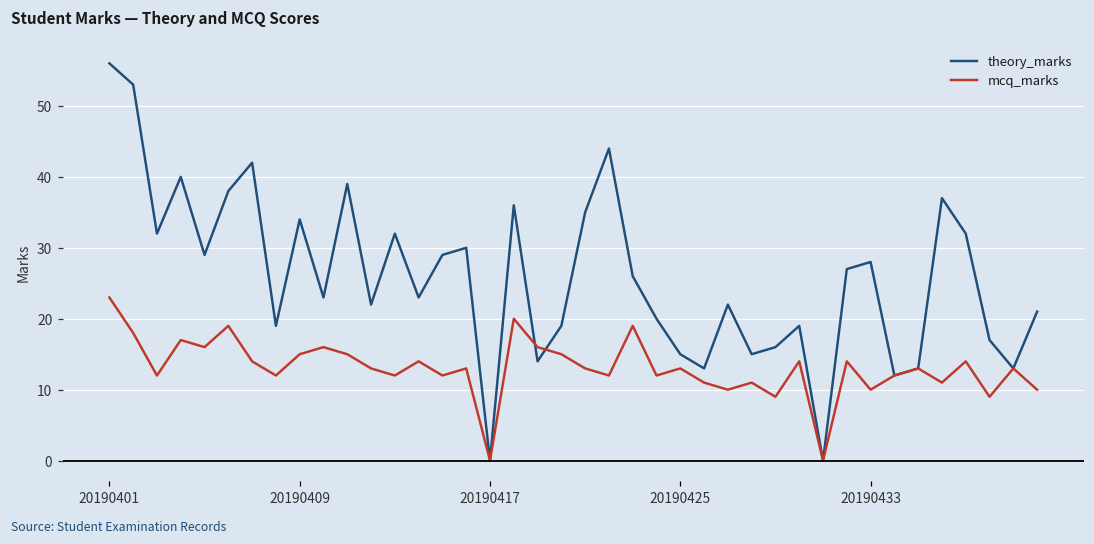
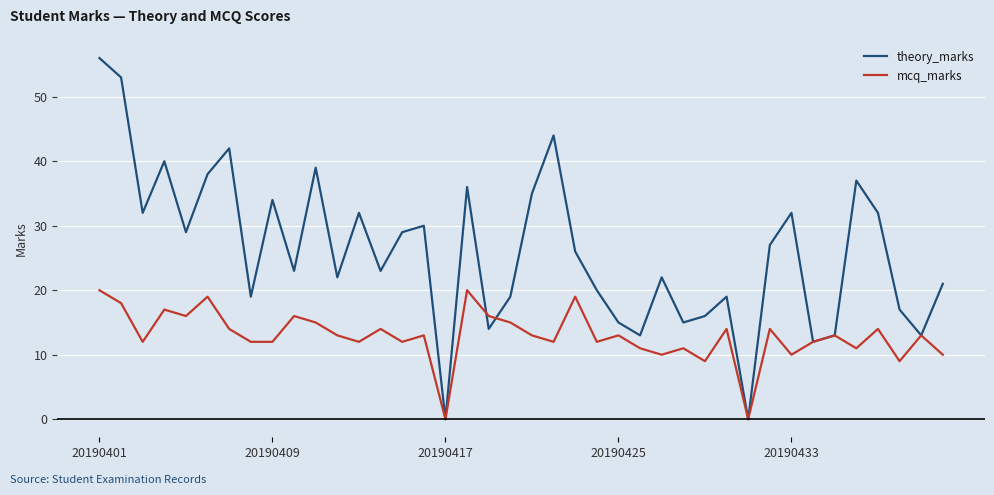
  {
    "theory_marks": {
      "20190401": 56,
      "20190409": 34,
      "20190425": 15,
-     "20190433": 28
+     "20190433": 32
    },
    "mcq_marks": {
-     "20190401": 23,
-     "20190409": 15,
+     "20190401": 20,
+     "20190409": 12,
      "20190425": 13,
      "20190433": 10
    }
  }
